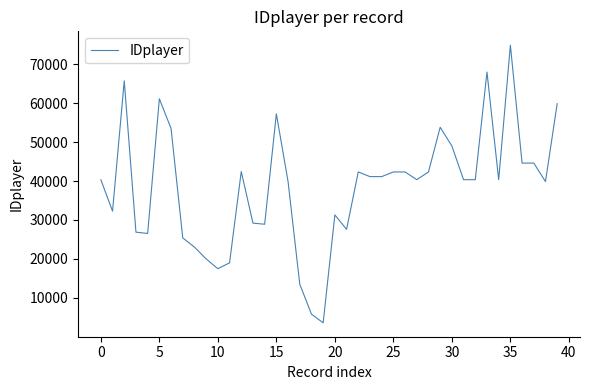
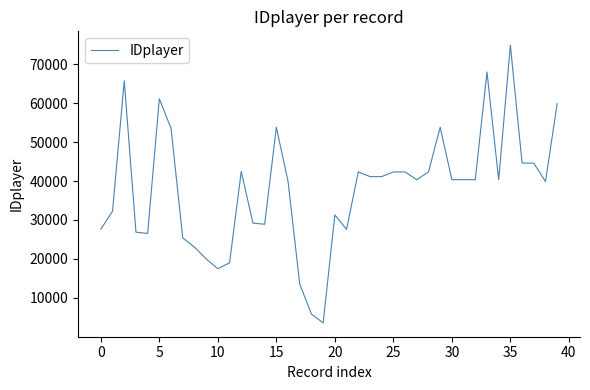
  {
-   "0": 40000,
+   "0": 28000,
    "5": 61000,
    "10": 17000,
-   "15": 57000,
+   "15": 54000,
    "20": 31000,
    "25": 42000,
-   "30": 49000,
+   "30": 40000,
    "35": 75000
  }
